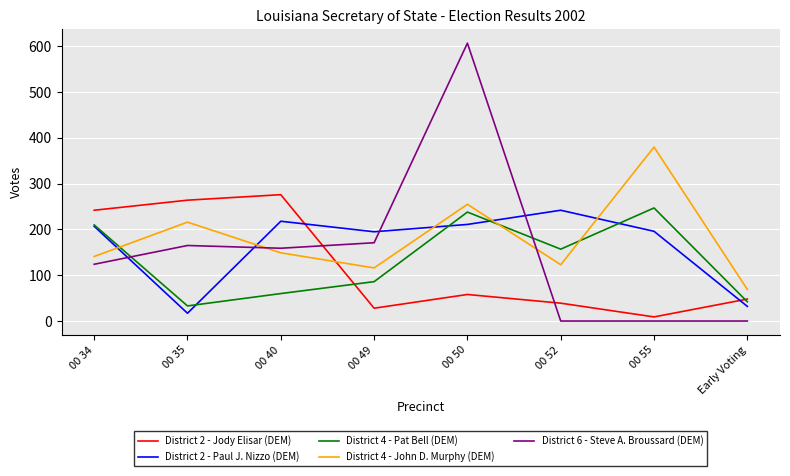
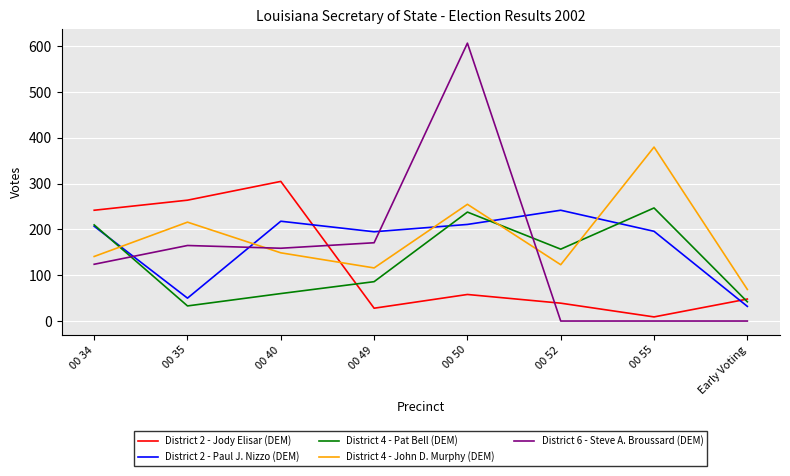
  {
    "District 2 - Jody Elisar (DEM)": {
      "00 34": 240,
      "00 35": 260,
-     "00 40": 280,
+     "00 40": 310,
      "00 49": 30,
      "00 50": 60,
      "00 52": 40,
      "00 55": 10,
      "Early Voting": 50
    },
    "District 2 - Paul J. Nizzo (DEM)": {
-     "00 35": 20,
+     "00 35": 50,
      "00 40": 220,
      "00 49": 200,
      "00 50": 210,
      "00 52": 240,
      "00 55": 200,
      "Early Voting": 30
    },
    "District 4 - Pat Bell (DEM)": {
      "00 35": 30,
      "00 40": 60,
      "00 49": 90,
      "00 50": 240,
      "00 52": 160,
      "00 55": 250,
      "Early Voting": 40
    },
    "District 4 - John D. Murphy (DEM)": {
      "00 34": 140,
      "00 35": 220,
      "00 40": 150,
      "00 49": 120,
      "00 50": 260,
      "00 52": 120,
      "00 55": 380,
      "Early Voting": 70
    },
    "District 6 - Steve A. Broussard (DEM)": {
      "00 34": 120,
      "00 35": 170,
      "00 40": 160,
      "00 49": 170,
      "00 50": 610,
      "00 52": 0,
      "00 55": 0,
      "Early Voting": 0
    }
  }
